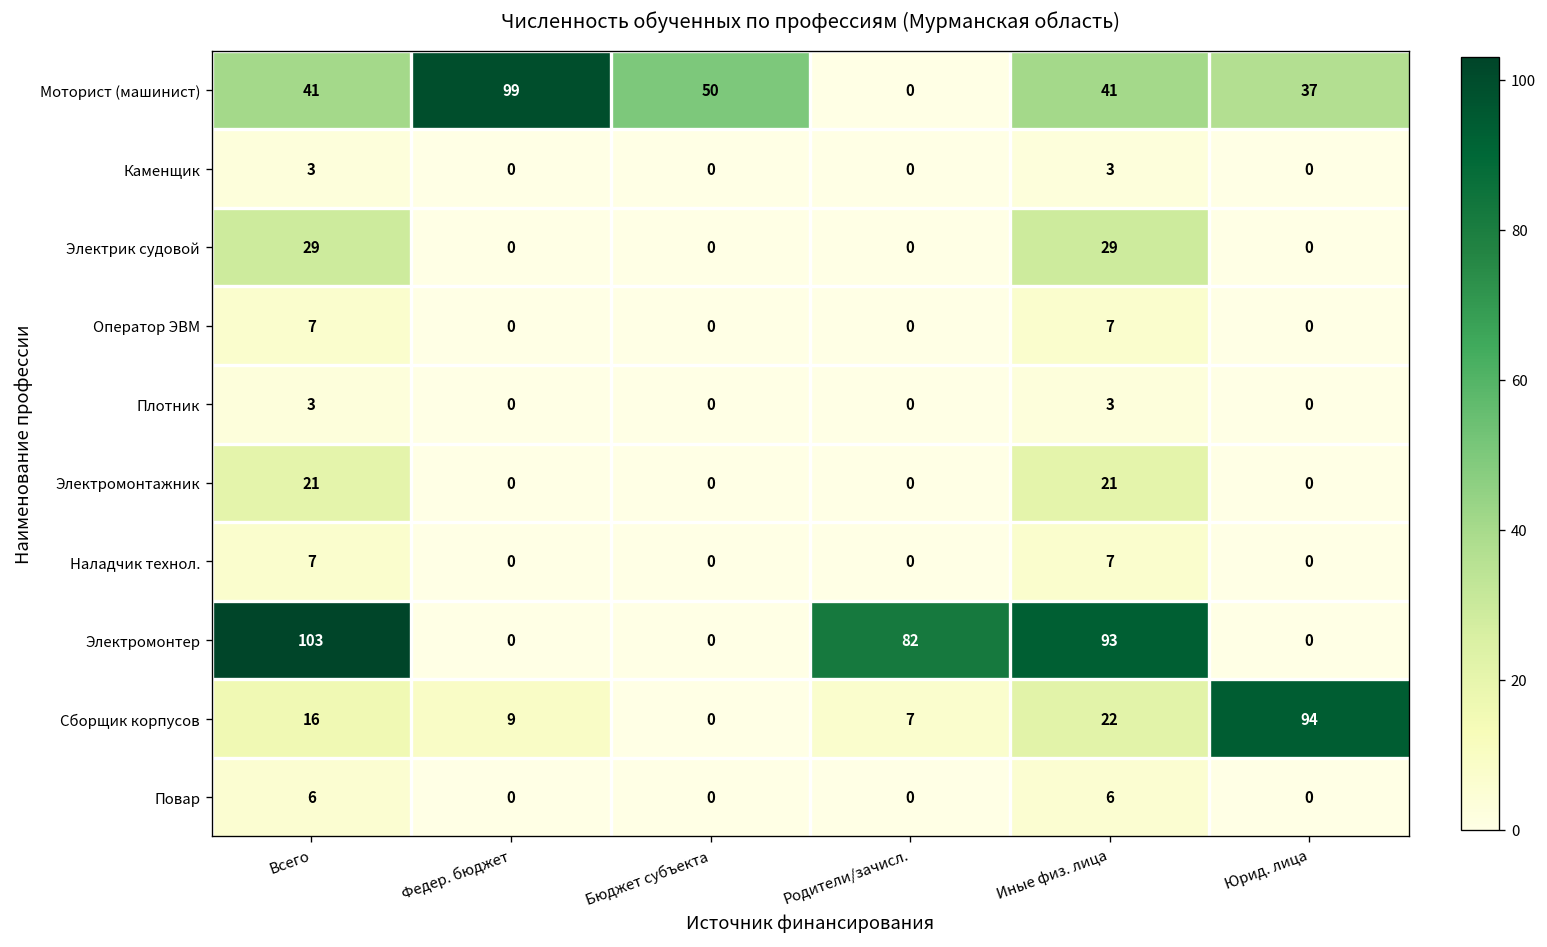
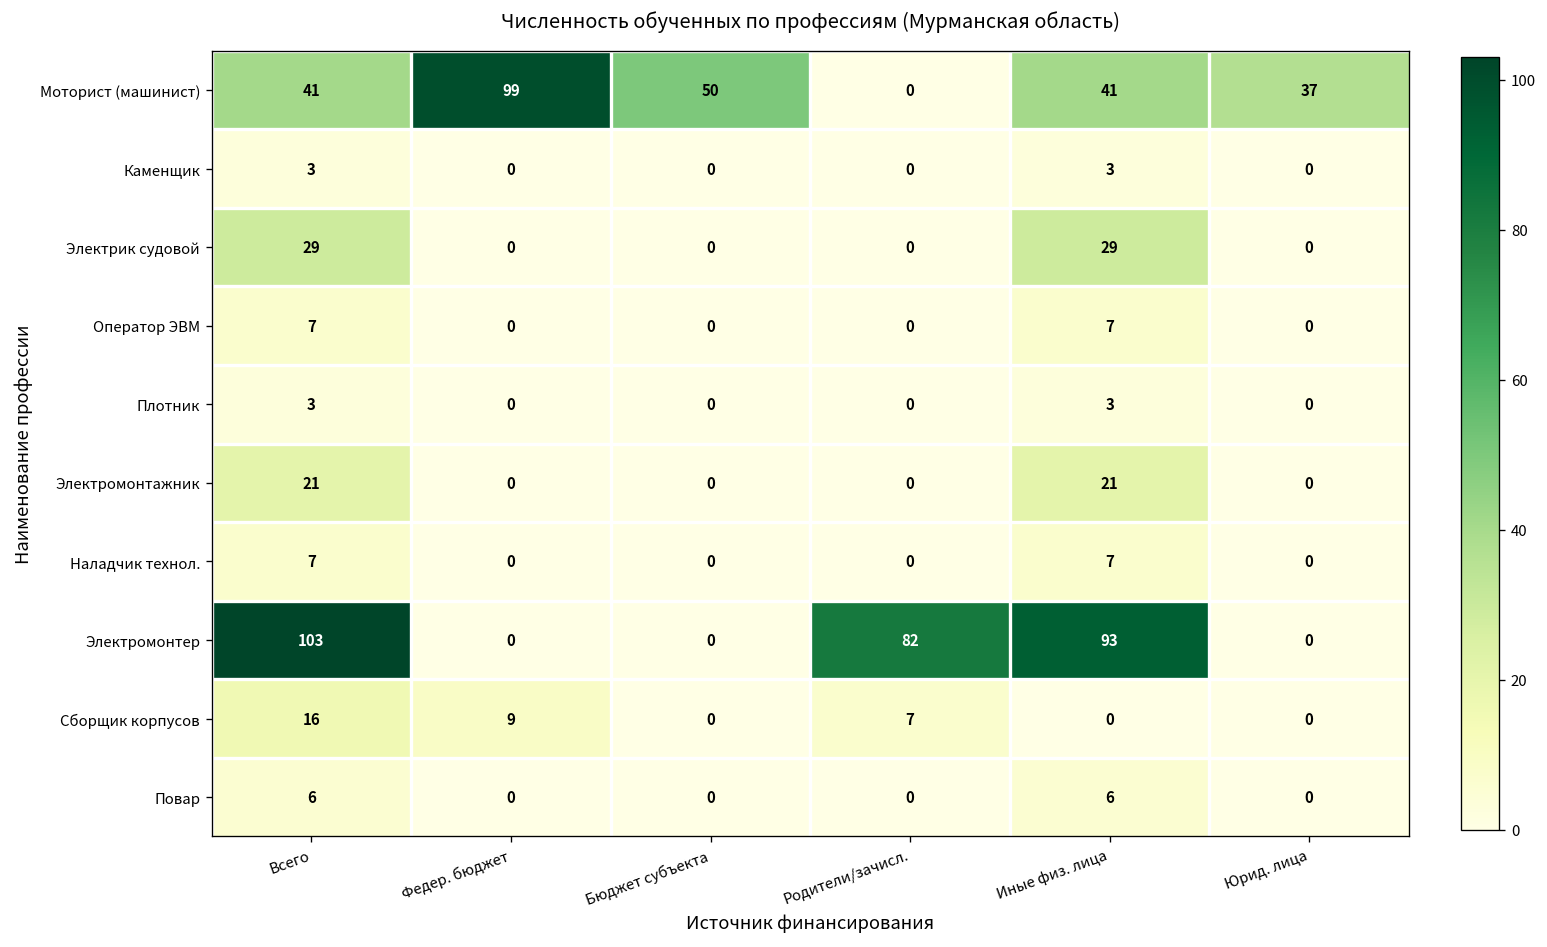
  {
    "Моторист (машинист)": {
      "Всего": 41,
      "Федер. бюджет": 99,
      "Бюджет субъекта": 50,
      "Родители/зачисл.": 0,
      "Иные физ. лица": 41,
      "Юрид. лица": 37
    },
    "Каменщик": {
      "Всего": 3,
      "Федер. бюджет": 0,
      "Бюджет субъекта": 0,
      "Родители/зачисл.": 0,
      "Иные физ. лица": 3,
      "Юрид. лица": 0
    },
    "Электрик судовой": {
      "Всего": 29,
      "Федер. бюджет": 0,
      "Бюджет субъекта": 0,
      "Родители/зачисл.": 0,
      "Иные физ. лица": 29,
      "Юрид. лица": 0
    },
    "Оператор ЭВМ": {
      "Всего": 7,
      "Федер. бюджет": 0,
      "Бюджет субъекта": 0,
      "Родители/зачисл.": 0,
      "Иные физ. лица": 7,
      "Юрид. лица": 0
    },
    "Плотник": {
      "Всего": 3,
      "Федер. бюджет": 0,
      "Бюджет субъекта": 0,
      "Родители/зачисл.": 0,
      "Иные физ. лица": 3,
      "Юрид. лица": 0
    },
    "Электромонтажник": {
      "Всего": 21,
      "Федер. бюджет": 0,
      "Бюджет субъекта": 0,
      "Родители/зачисл.": 0,
      "Иные физ. лица": 21,
      "Юрид. лица": 0
    },
    "Наладчик технол.": {
      "Всего": 7,
      "Федер. бюджет": 0,
      "Бюджет субъекта": 0,
      "Родители/зачисл.": 0,
      "Иные физ. лица": 7,
      "Юрид. лица": 0
    },
    "Электромонтер": {
      "Всего": 103,
      "Федер. бюджет": 0,
      "Бюджет субъекта": 0,
      "Родители/зачисл.": 82,
      "Иные физ. лица": 93,
      "Юрид. лица": 0
    },
    "Сборщик корпусов": {
      "Всего": 16,
      "Федер. бюджет": 9,
      "Бюджет субъекта": 0,
      "Родители/зачисл.": 7,
-     "Иные физ. лица": 22,
-     "Юрид. лица": 94
+     "Иные физ. лица": 0,
+     "Юрид. лица": 0
    },
    "Повар": {
      "Всего": 6,
      "Федер. бюджет": 0,
      "Бюджет субъекта": 0,
      "Родители/зачисл.": 0,
      "Иные физ. лица": 6,
      "Юрид. лица": 0
    }
  }
